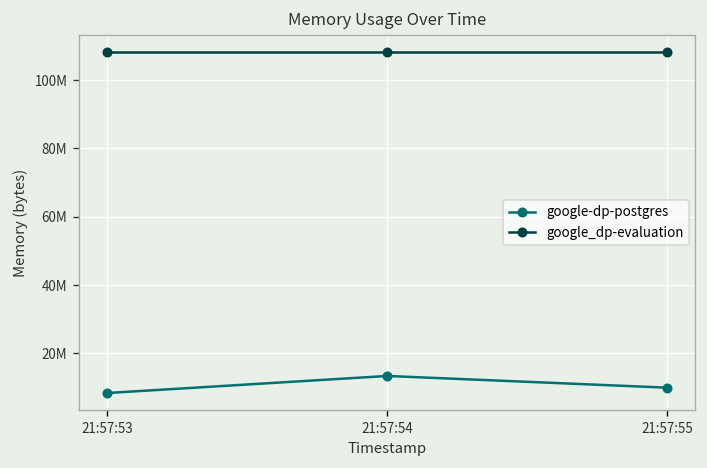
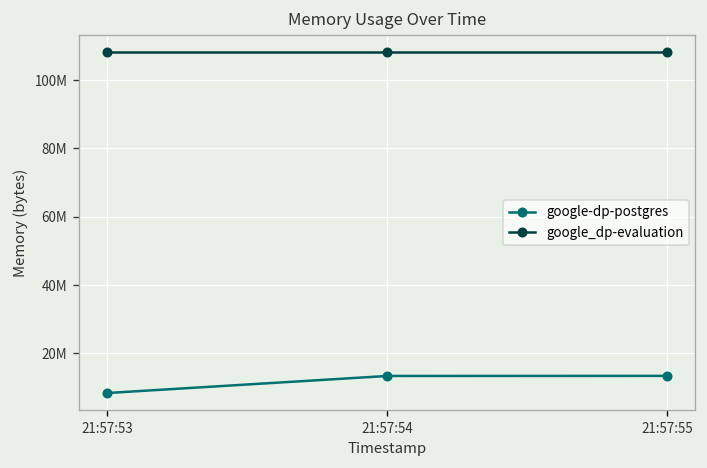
  {
    "google-dp-postgres": {
      "21:57:53": 8000000,
      "21:57:54": 13000000,
-     "21:57:55": 10000000
+     "21:57:55": 13000000
    },
    "google_dp-evaluation": {
      "21:57:53": 108000000,
      "21:57:54": 108000000,
      "21:57:55": 108000000
    }
  }
